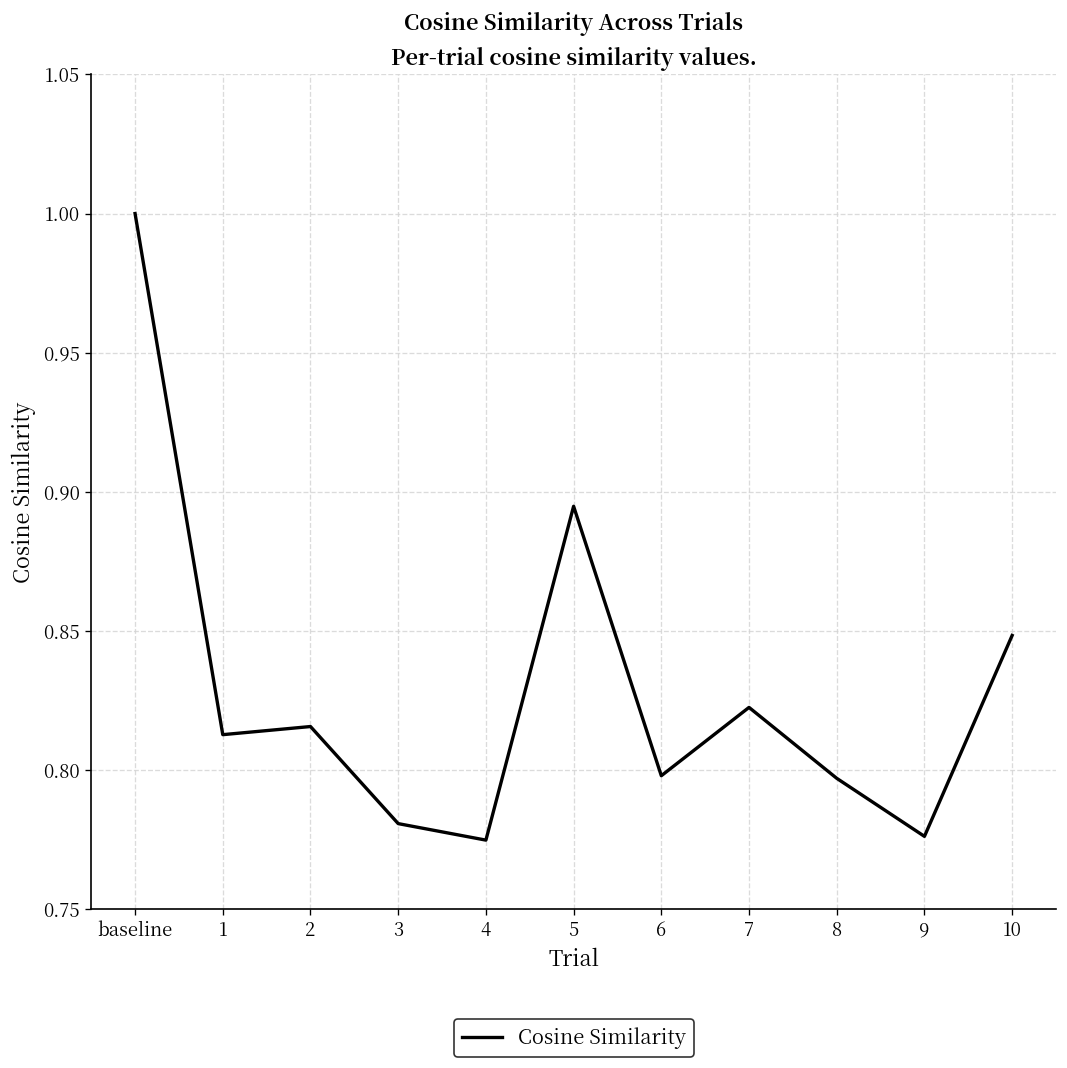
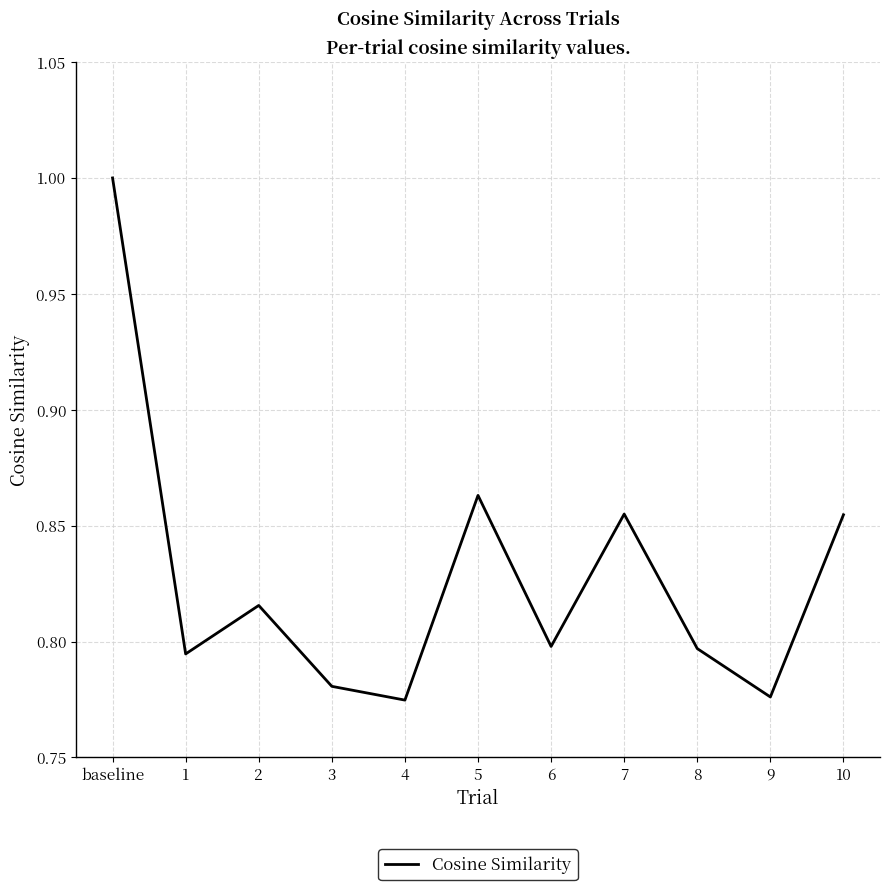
  {
    "baseline": 1.000,
-   "1": 0.813,
+   "1": 0.795,
    "2": 0.816,
    "3": 0.781,
    "4": 0.775,
-   "5": 0.895,
+   "5": 0.863,
    "6": 0.798,
-   "7": 0.822,
+   "7": 0.855,
    "8": 0.797,
    "9": 0.776,
-   "10": 0.848
+   "10": 0.855
  }
